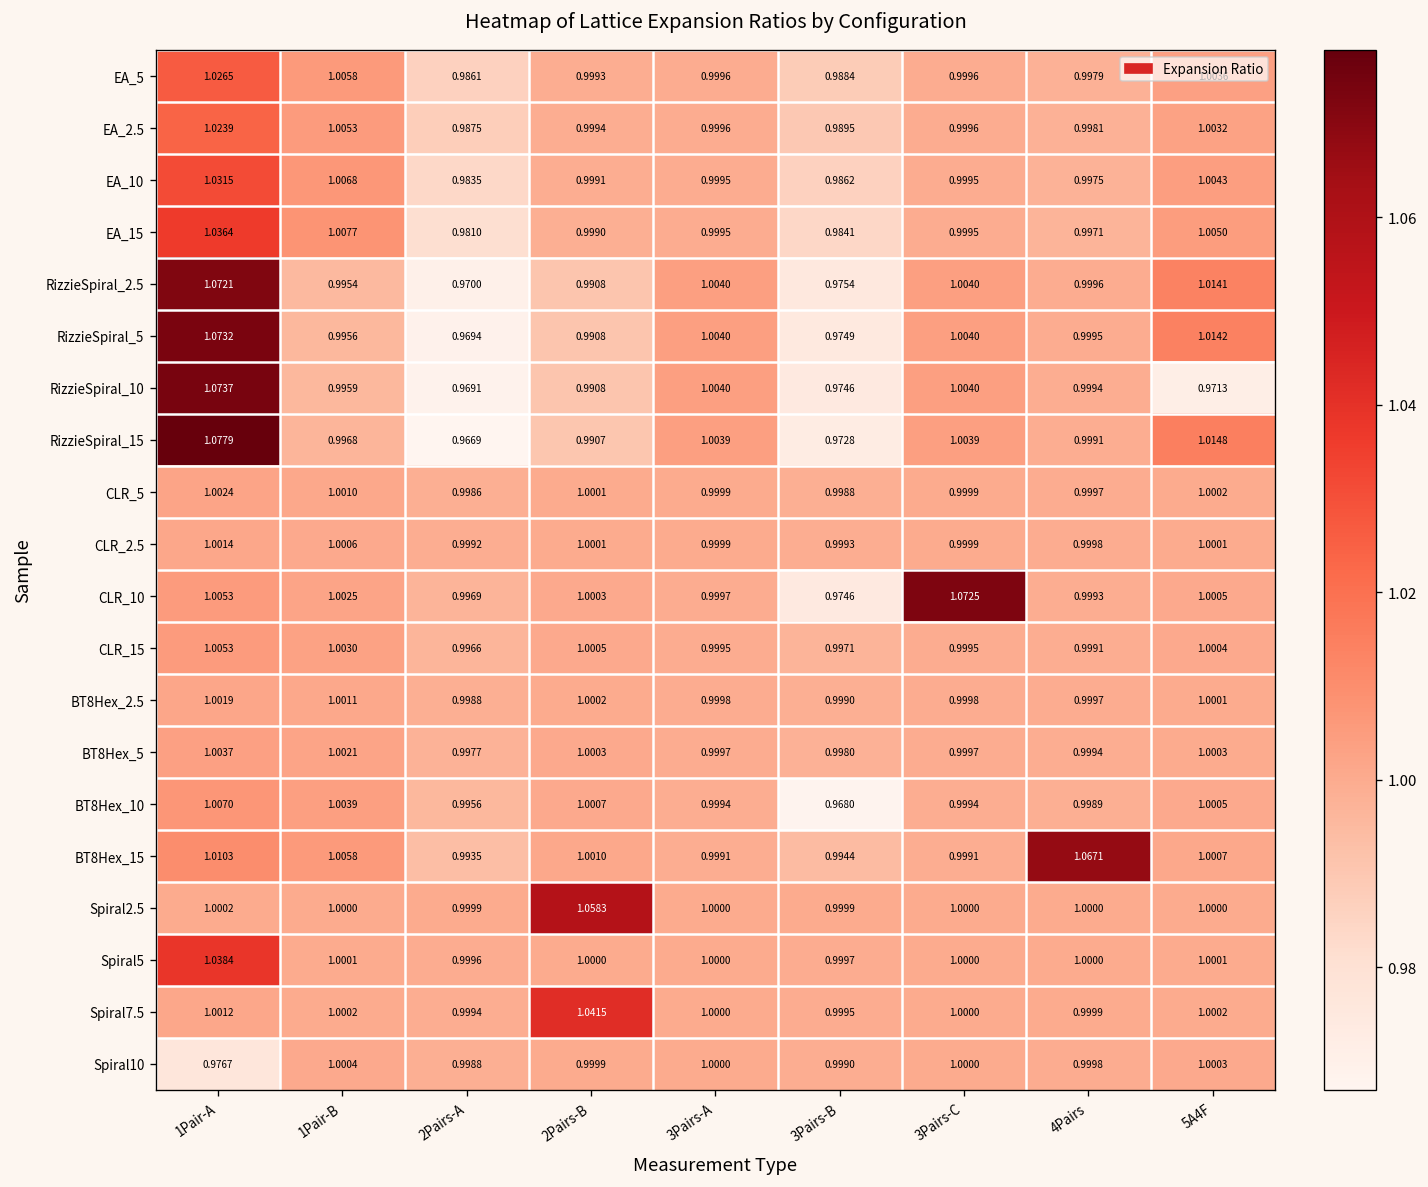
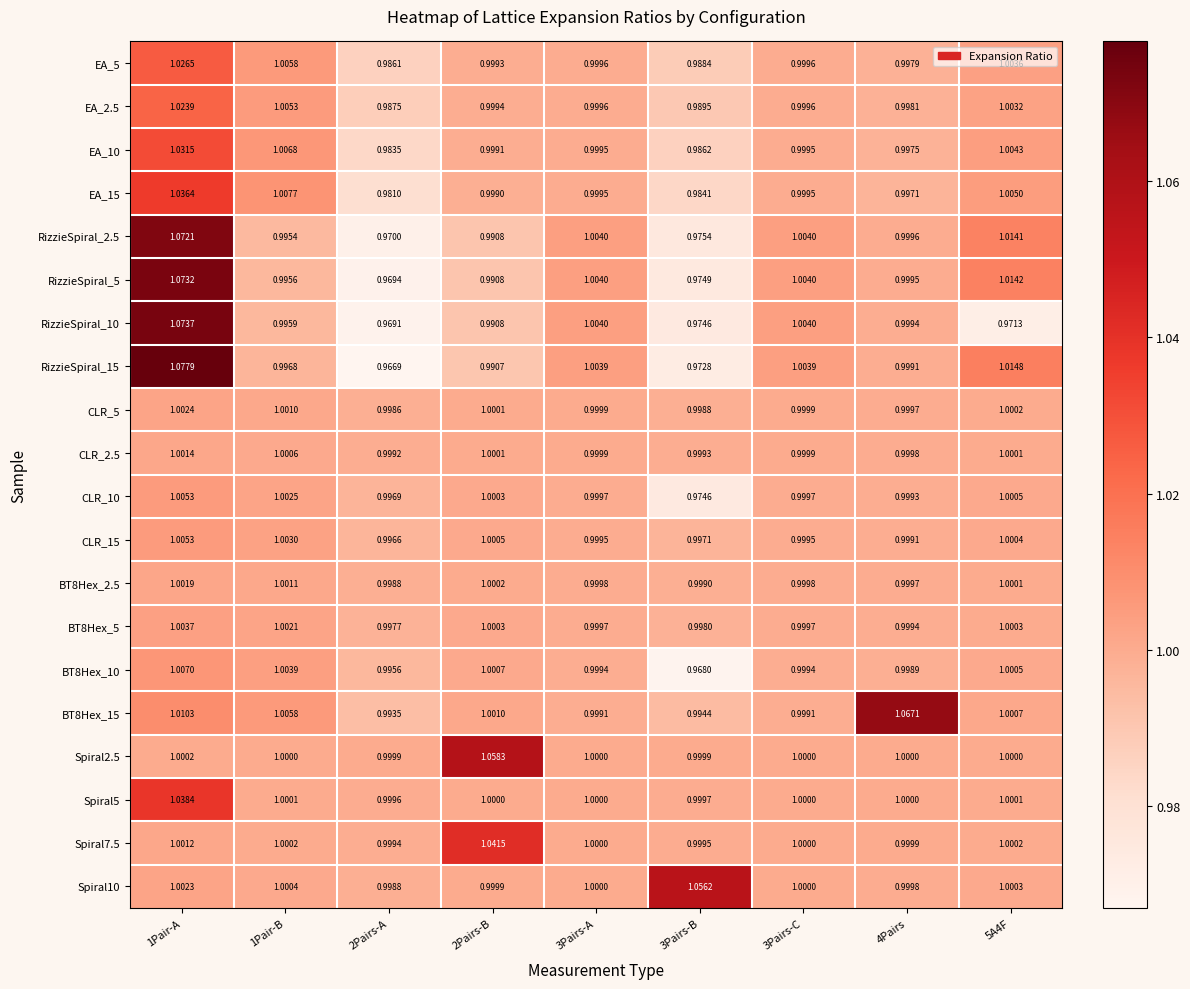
  {
    "EA_5": {
      "1Pair-A": 1.0265,
      "1Pair-B": 1.0058,
      "2Pairs-A": 0.9861,
      "2Pairs-B": 0.9993,
      "3Pairs-A": 0.9996,
      "3Pairs-B": 0.9884,
      "3Pairs-C": 0.9996,
      "4Pairs": 0.9979
    },
    "EA_2.5": {
      "1Pair-A": 1.0239,
      "1Pair-B": 1.0053,
      "2Pairs-A": 0.9875,
      "2Pairs-B": 0.9994,
      "3Pairs-A": 0.9996,
      "3Pairs-B": 0.9895,
      "3Pairs-C": 0.9996,
      "4Pairs": 0.9981,
      "5A4F": 1.0032
    },
    "EA_10": {
      "1Pair-A": 1.0315,
      "1Pair-B": 1.0068,
      "2Pairs-A": 0.9835,
      "2Pairs-B": 0.9991,
      "3Pairs-A": 0.9995,
      "3Pairs-B": 0.9862,
      "3Pairs-C": 0.9995,
      "4Pairs": 0.9975,
      "5A4F": 1.0043
    },
    "EA_15": {
      "1Pair-A": 1.0364,
      "1Pair-B": 1.0077,
      "2Pairs-A": 0.9810,
      "2Pairs-B": 0.9990,
      "3Pairs-A": 0.9995,
      "3Pairs-B": 0.9841,
      "3Pairs-C": 0.9995,
      "4Pairs": 0.9971,
      "5A4F": 1.0050
    },
    "RizzieSpiral_2.5": {
      "1Pair-A": 1.0721,
      "1Pair-B": 0.9954,
      "2Pairs-A": 0.9700,
      "2Pairs-B": 0.9908,
      "3Pairs-A": 1.0040,
      "3Pairs-B": 0.9754,
      "3Pairs-C": 1.0040,
      "4Pairs": 0.9996,
      "5A4F": 1.0141
    },
    "RizzieSpiral_5": {
      "1Pair-A": 1.0732,
      "1Pair-B": 0.9956,
      "2Pairs-A": 0.9694,
      "2Pairs-B": 0.9908,
      "3Pairs-A": 1.0040,
      "3Pairs-B": 0.9749,
      "3Pairs-C": 1.0040,
      "4Pairs": 0.9995,
      "5A4F": 1.0142
    },
    "RizzieSpiral_10": {
      "1Pair-A": 1.0737,
      "1Pair-B": 0.9959,
      "2Pairs-A": 0.9691,
      "2Pairs-B": 0.9908,
      "3Pairs-A": 1.0040,
      "3Pairs-B": 0.9746,
      "3Pairs-C": 1.0040,
      "4Pairs": 0.9994,
      "5A4F": 0.9713
    },
    "RizzieSpiral_15": {
      "1Pair-A": 1.0779,
      "1Pair-B": 0.9968,
      "2Pairs-A": 0.9669,
      "2Pairs-B": 0.9907,
      "3Pairs-A": 1.0039,
      "3Pairs-B": 0.9728,
      "3Pairs-C": 1.0039,
      "4Pairs": 0.9991,
      "5A4F": 1.0148
    },
    "CLR_5": {
      "1Pair-A": 1.0024,
      "1Pair-B": 1.0010,
      "2Pairs-A": 0.9986,
      "2Pairs-B": 1.0001,
      "3Pairs-A": 0.9999,
      "3Pairs-B": 0.9988,
      "3Pairs-C": 0.9999,
      "4Pairs": 0.9997,
      "5A4F": 1.0002
    },
    "CLR_2.5": {
      "1Pair-A": 1.0014,
      "1Pair-B": 1.0006,
      "2Pairs-A": 0.9992,
      "2Pairs-B": 1.0001,
      "3Pairs-A": 0.9999,
      "3Pairs-B": 0.9993,
      "3Pairs-C": 0.9999,
      "4Pairs": 0.9998,
      "5A4F": 1.0001
    },
    "CLR_10": {
      "1Pair-A": 1.0053,
      "1Pair-B": 1.0025,
      "2Pairs-A": 0.9969,
      "2Pairs-B": 1.0003,
      "3Pairs-A": 0.9997,
      "3Pairs-B": 0.9746,
-     "3Pairs-C": 1.0725,
+     "3Pairs-C": 0.9997,
      "4Pairs": 0.9993,
      "5A4F": 1.0005
    },
    "CLR_15": {
      "1Pair-A": 1.0053,
      "1Pair-B": 1.0030,
      "2Pairs-A": 0.9966,
      "2Pairs-B": 1.0005,
      "3Pairs-A": 0.9995,
      "3Pairs-B": 0.9971,
      "3Pairs-C": 0.9995,
      "4Pairs": 0.9991,
      "5A4F": 1.0004
    },
    "BT8Hex_2.5": {
      "1Pair-A": 1.0019,
      "1Pair-B": 1.0011,
      "2Pairs-A": 0.9988,
      "2Pairs-B": 1.0002,
      "3Pairs-A": 0.9998,
      "3Pairs-B": 0.9990,
      "3Pairs-C": 0.9998,
      "4Pairs": 0.9997,
      "5A4F": 1.0001
    },
    "BT8Hex_5": {
      "1Pair-A": 1.0037,
      "1Pair-B": 1.0021,
      "2Pairs-A": 0.9977,
      "2Pairs-B": 1.0003,
      "3Pairs-A": 0.9997,
      "3Pairs-B": 0.9980,
      "3Pairs-C": 0.9997,
      "4Pairs": 0.9994,
      "5A4F": 1.0003
    },
    "BT8Hex_10": {
      "1Pair-A": 1.0070,
      "1Pair-B": 1.0039,
      "2Pairs-A": 0.9956,
      "2Pairs-B": 1.0007,
      "3Pairs-A": 0.9994,
      "3Pairs-B": 0.9680,
      "3Pairs-C": 0.9994,
      "4Pairs": 0.9989,
      "5A4F": 1.0005
    },
    "BT8Hex_15": {
      "1Pair-A": 1.0103,
      "1Pair-B": 1.0058,
      "2Pairs-A": 0.9935,
      "2Pairs-B": 1.0010,
      "3Pairs-A": 0.9991,
      "3Pairs-B": 0.9944,
      "3Pairs-C": 0.9991,
      "4Pairs": 1.0671,
      "5A4F": 1.0007
    },
    "Spiral2.5": {
      "1Pair-A": 1.0002,
      "1Pair-B": 1.0000,
      "2Pairs-A": 0.9999,
      "2Pairs-B": 1.0583,
      "3Pairs-A": 1.0000,
      "3Pairs-B": 0.9999,
      "3Pairs-C": 1.0000,
      "4Pairs": 1.0000,
      "5A4F": 1.0000
    },
    "Spiral5": {
      "1Pair-A": 1.0384,
      "1Pair-B": 1.0001,
      "2Pairs-A": 0.9996,
      "2Pairs-B": 1.0000,
      "3Pairs-A": 1.0000,
      "3Pairs-B": 0.9997,
      "3Pairs-C": 1.0000,
      "4Pairs": 1.0000,
      "5A4F": 1.0001
    },
    "Spiral7.5": {
      "1Pair-A": 1.0012,
      "1Pair-B": 1.0002,
      "2Pairs-A": 0.9994,
      "2Pairs-B": 1.0415,
      "3Pairs-A": 1.0000,
      "3Pairs-B": 0.9995,
      "3Pairs-C": 1.0000,
      "4Pairs": 0.9999,
      "5A4F": 1.0002
    },
    "Spiral10": {
-     "1Pair-A": 0.9767,
+     "1Pair-A": 1.0023,
      "1Pair-B": 1.0004,
      "2Pairs-A": 0.9988,
      "2Pairs-B": 0.9999,
      "3Pairs-A": 1.0000,
-     "3Pairs-B": 0.9990,
+     "3Pairs-B": 1.0562,
      "3Pairs-C": 1.0000,
      "4Pairs": 0.9998,
      "5A4F": 1.0003
    }
  }
